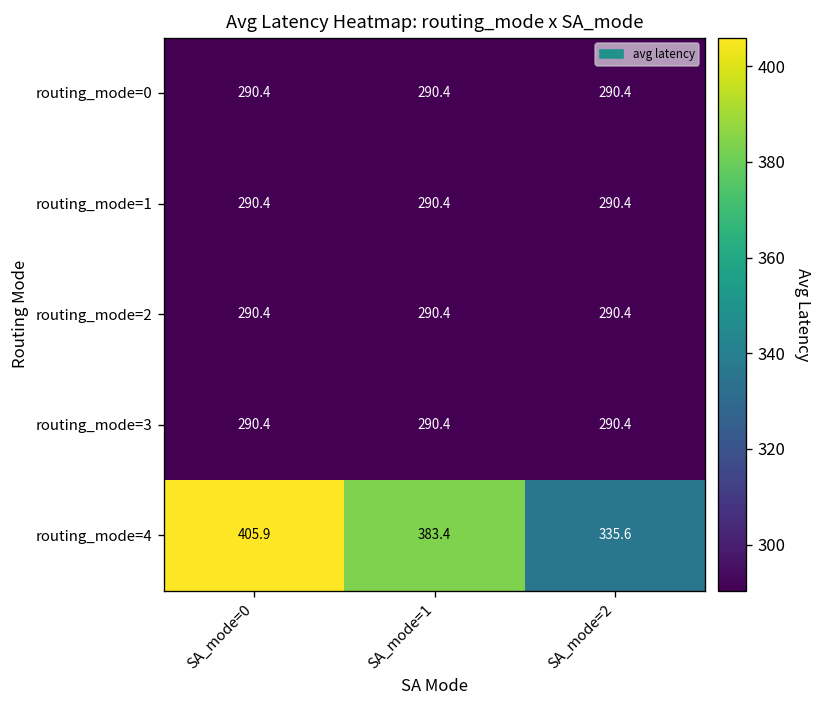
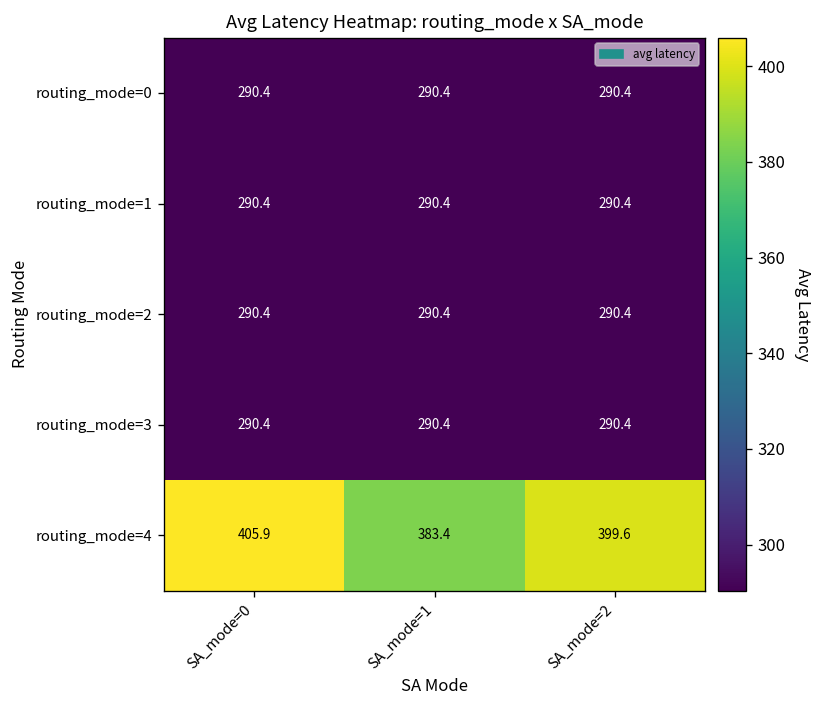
  {
    "routing_mode=0": {
      "SA_mode=0": 290.4,
      "SA_mode=1": 290.4,
      "SA_mode=2": 290.4
    },
    "routing_mode=1": {
      "SA_mode=0": 290.4,
      "SA_mode=1": 290.4,
      "SA_mode=2": 290.4
    },
    "routing_mode=2": {
      "SA_mode=0": 290.4,
      "SA_mode=1": 290.4,
      "SA_mode=2": 290.4
    },
    "routing_mode=3": {
      "SA_mode=0": 290.4,
      "SA_mode=1": 290.4,
      "SA_mode=2": 290.4
    },
    "routing_mode=4": {
      "SA_mode=0": 405.9,
      "SA_mode=1": 383.4,
-     "SA_mode=2": 335.6
+     "SA_mode=2": 399.6
    }
  }
